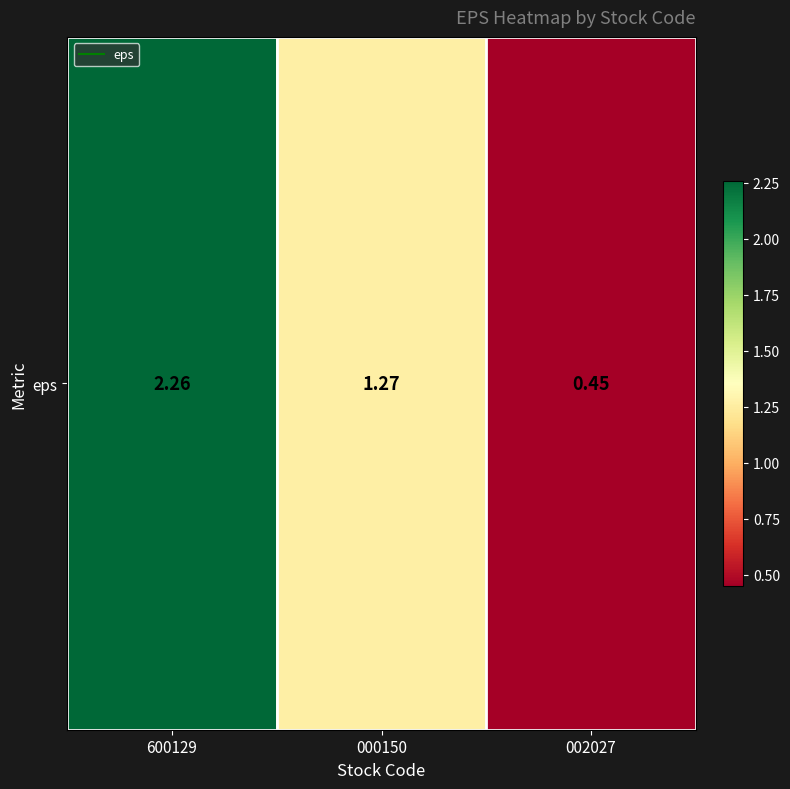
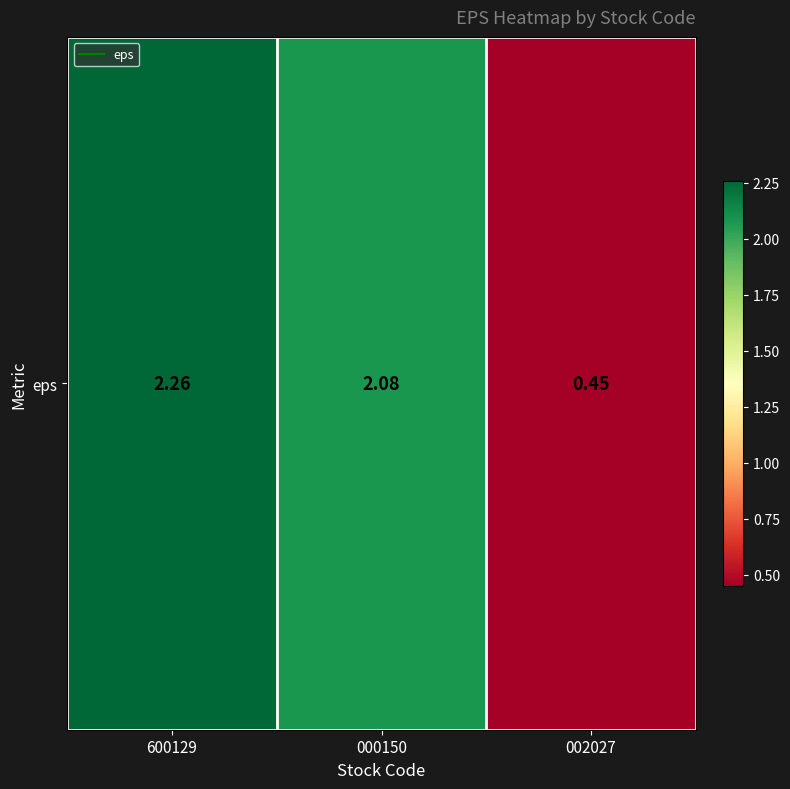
  {
    "eps": {
      "600129": 2.26,
-     "000150": 1.27,
+     "000150": 2.08,
      "002027": 0.45
    }
  }
